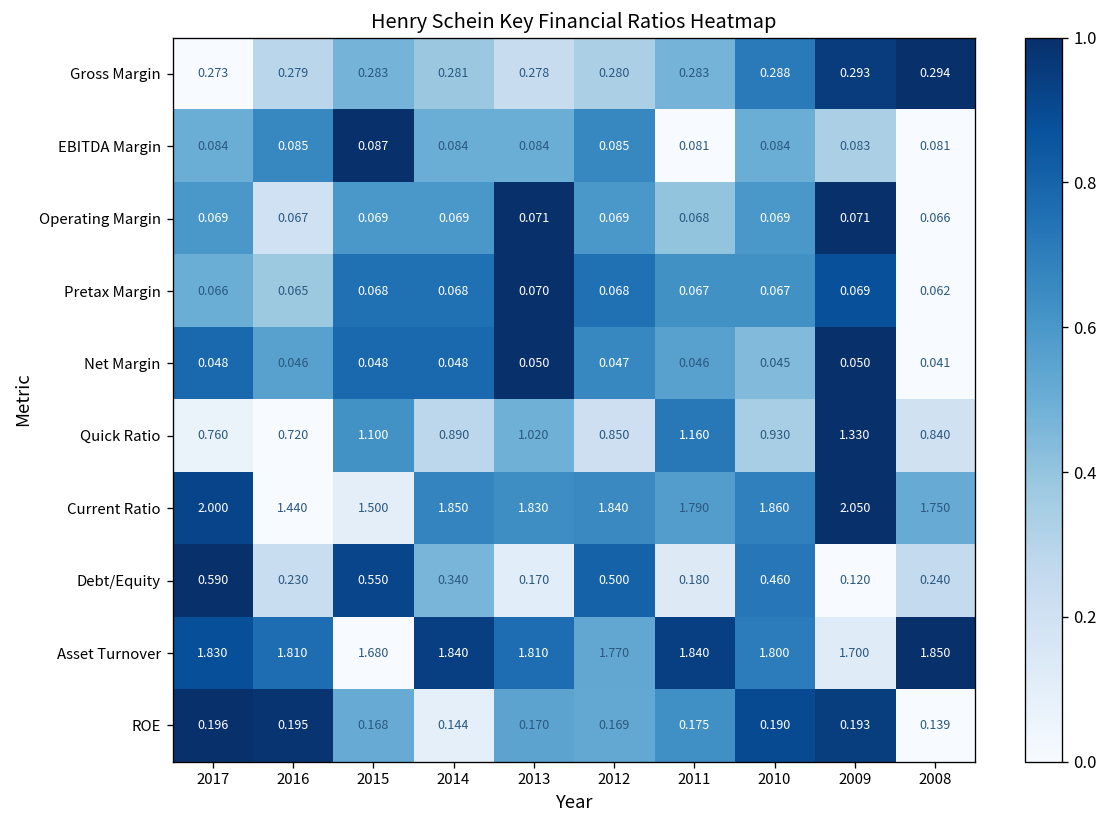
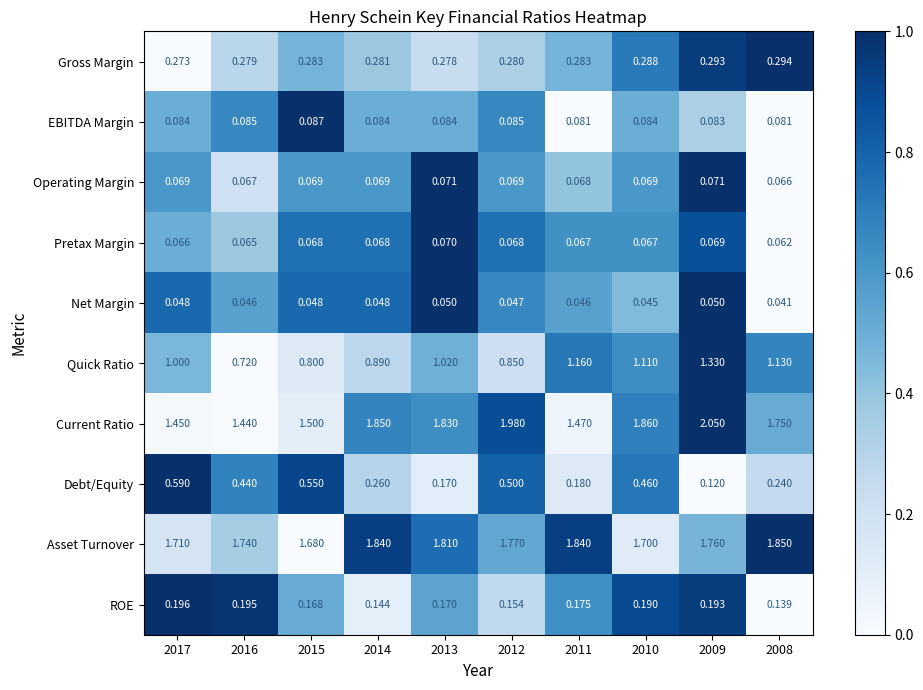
  {
    "Gross Margin": {
      "2017": 0.273,
      "2016": 0.279,
      "2015": 0.283,
      "2014": 0.281,
      "2013": 0.278,
      "2012": 0.280,
      "2011": 0.283,
      "2010": 0.288,
      "2009": 0.293,
      "2008": 0.294
    },
    "EBITDA Margin": {
      "2017": 0.084,
      "2016": 0.085,
      "2015": 0.087,
      "2014": 0.084,
      "2013": 0.084,
      "2012": 0.085,
      "2011": 0.081,
      "2010": 0.084,
      "2009": 0.083,
      "2008": 0.081
    },
    "Operating Margin": {
      "2017": 0.069,
      "2016": 0.067,
      "2015": 0.069,
      "2014": 0.069,
      "2013": 0.071,
      "2012": 0.069,
      "2011": 0.068,
      "2010": 0.069,
      "2009": 0.071,
      "2008": 0.066
    },
    "Pretax Margin": {
      "2017": 0.066,
      "2016": 0.065,
      "2015": 0.068,
      "2014": 0.068,
      "2013": 0.070,
      "2012": 0.068,
      "2011": 0.067,
      "2010": 0.067,
      "2009": 0.069,
      "2008": 0.062
    },
    "Net Margin": {
      "2017": 0.048,
      "2016": 0.046,
      "2015": 0.048,
      "2014": 0.048,
      "2013": 0.050,
      "2012": 0.047,
      "2011": 0.046,
      "2010": 0.045,
      "2009": 0.050,
      "2008": 0.041
    },
    "Quick Ratio": {
-     "2017": 0.760,
+     "2017": 1.000,
      "2016": 0.720,
-     "2015": 1.100,
+     "2015": 0.800,
      "2014": 0.890,
      "2013": 1.020,
      "2012": 0.850,
      "2011": 1.160,
-     "2010": 0.930,
+     "2010": 1.110,
      "2009": 1.330,
-     "2008": 0.840
+     "2008": 1.130
    },
    "Current Ratio": {
-     "2017": 2.000,
+     "2017": 1.450,
      "2016": 1.440,
      "2015": 1.500,
      "2014": 1.850,
      "2013": 1.830,
-     "2012": 1.840,
-     "2011": 1.790,
+     "2012": 1.980,
+     "2011": 1.470,
      "2010": 1.860,
      "2009": 2.050,
      "2008": 1.750
    },
    "Debt/Equity": {
      "2017": 0.590,
-     "2016": 0.230,
+     "2016": 0.440,
      "2015": 0.550,
-     "2014": 0.340,
+     "2014": 0.260,
      "2013": 0.170,
      "2012": 0.500,
      "2011": 0.180,
      "2010": 0.460,
      "2009": 0.120,
      "2008": 0.240
    },
    "Asset Turnover": {
-     "2017": 1.830,
-     "2016": 1.810,
+     "2017": 1.710,
+     "2016": 1.740,
      "2015": 1.680,
      "2014": 1.840,
      "2013": 1.810,
      "2012": 1.770,
      "2011": 1.840,
-     "2010": 1.800,
-     "2009": 1.700,
+     "2010": 1.700,
+     "2009": 1.760,
      "2008": 1.850
    },
    "ROE": {
      "2017": 0.196,
      "2016": 0.195,
      "2015": 0.168,
      "2014": 0.144,
      "2013": 0.170,
-     "2012": 0.169,
+     "2012": 0.154,
      "2011": 0.175,
      "2010": 0.190,
      "2009": 0.193,
      "2008": 0.139
    }
  }
